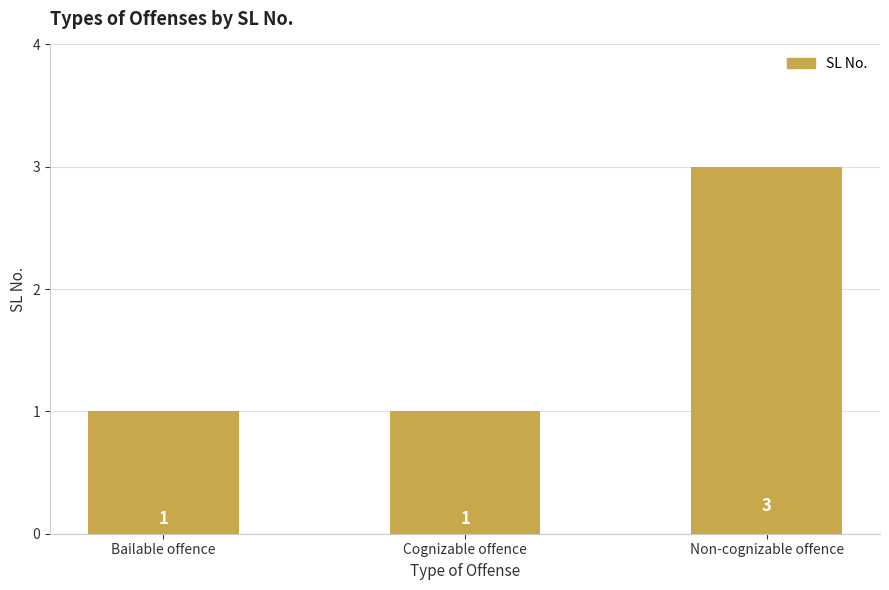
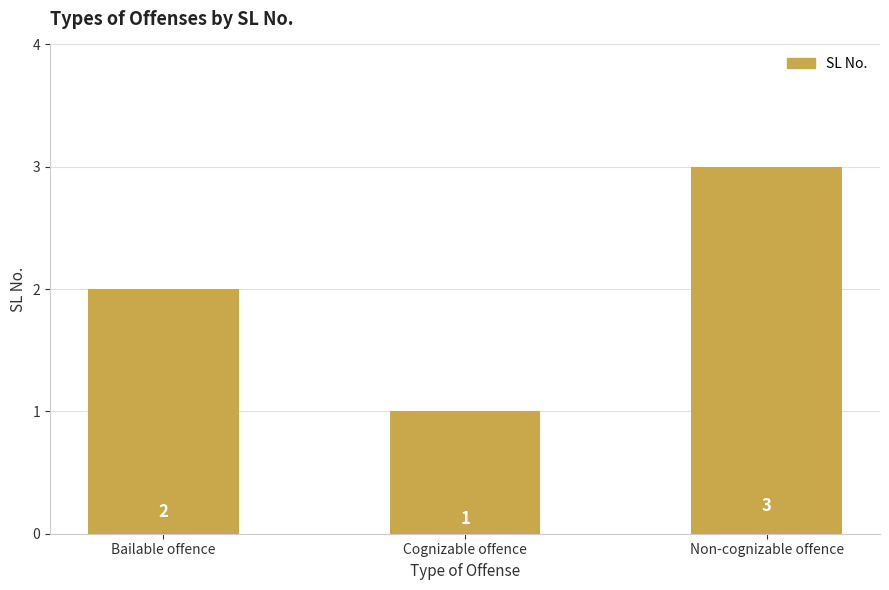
  {
-   "Bailable offence": 1,
+   "Bailable offence": 2,
    "Cognizable offence": 1,
    "Non-cognizable offence": 3
  }
